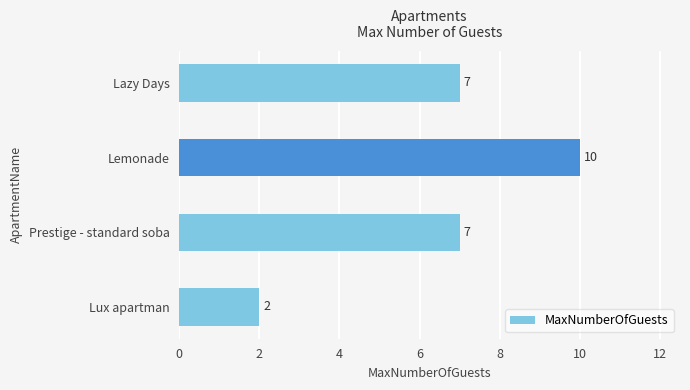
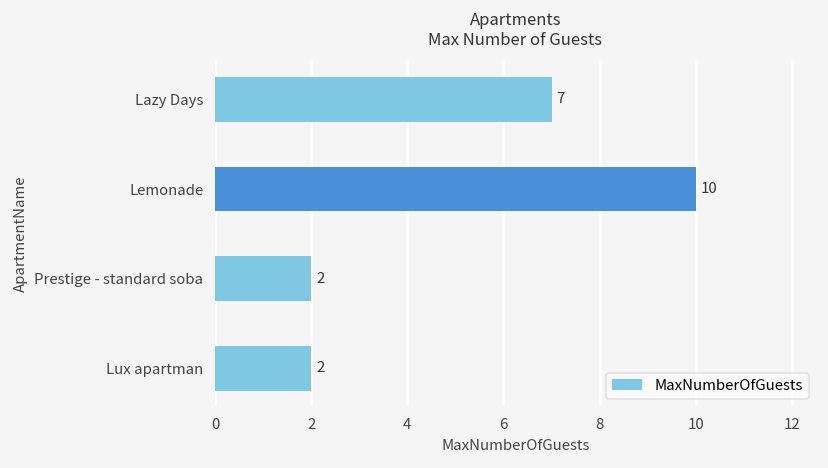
  {
    "Lazy Days": 7,
    "Lemonade": 10,
-   "Prestige - standard soba": 7,
+   "Prestige - standard soba": 2,
    "Lux apartman": 2
  }
